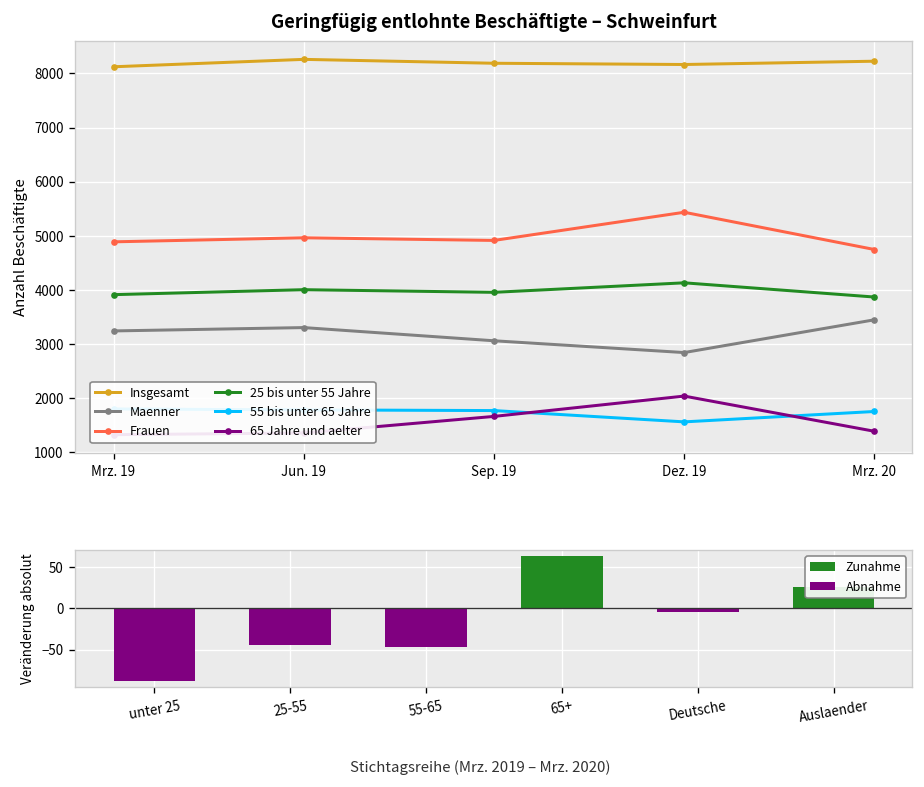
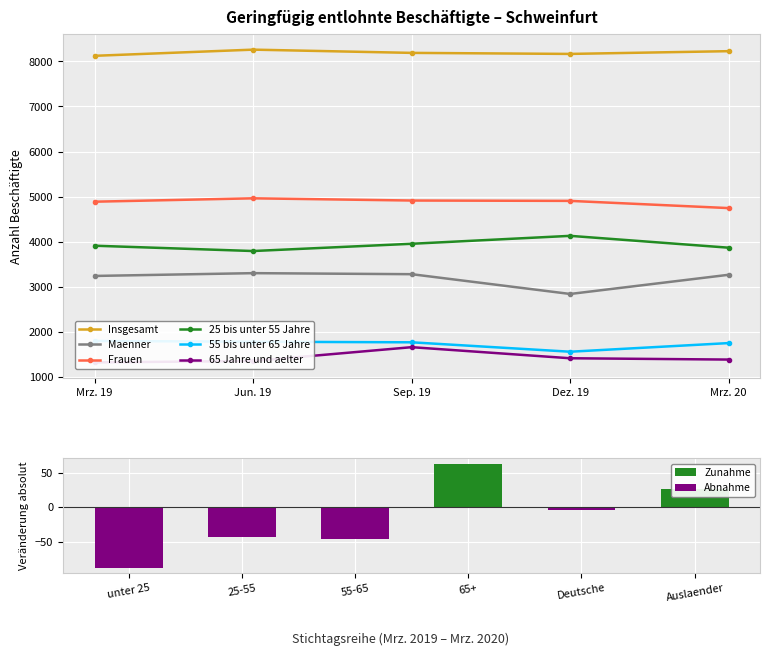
  {
    "Geringfügig entlohnte Beschäftigte – Schweinfurt": {
      "Insgesamt": {
        "Mrz. 19": 8100,
        "Jun. 19": 8300,
        "Sep. 19": 8200,
        "Dez. 19": 8200,
        "Mrz. 20": 8200
      },
      "Maenner": {
        "Mrz. 19": 3200,
        "Jun. 19": 3300,
-       "Sep. 19": 3100,
+       "Sep. 19": 3300,
        "Dez. 19": 2800,
-       "Mrz. 20": 3400
+       "Mrz. 20": 3300
      },
      "Frauen": {
        "Mrz. 19": 4900,
        "Jun. 19": 5000,
        "Sep. 19": 4900,
-       "Dez. 19": 5400,
+       "Dez. 19": 4900,
        "Mrz. 20": 4700
      },
      "25 bis unter 55 Jahre": {
        "Mrz. 19": 3900,
-       "Jun. 19": 4000,
+       "Jun. 19": 3800,
        "Sep. 19": 4000,
        "Dez. 19": 4100,
        "Mrz. 20": 3900
      },
      "55 bis unter 65 Jahre": {
        "Sep. 19": 1800,
        "Dez. 19": 1600,
        "Mrz. 20": 1700
      },
      "65 Jahre und aelter": {
        "Sep. 19": 1700,
-       "Dez. 19": 2000,
+       "Dez. 19": 1400,
        "Mrz. 20": 1400
      }
    }
  }
